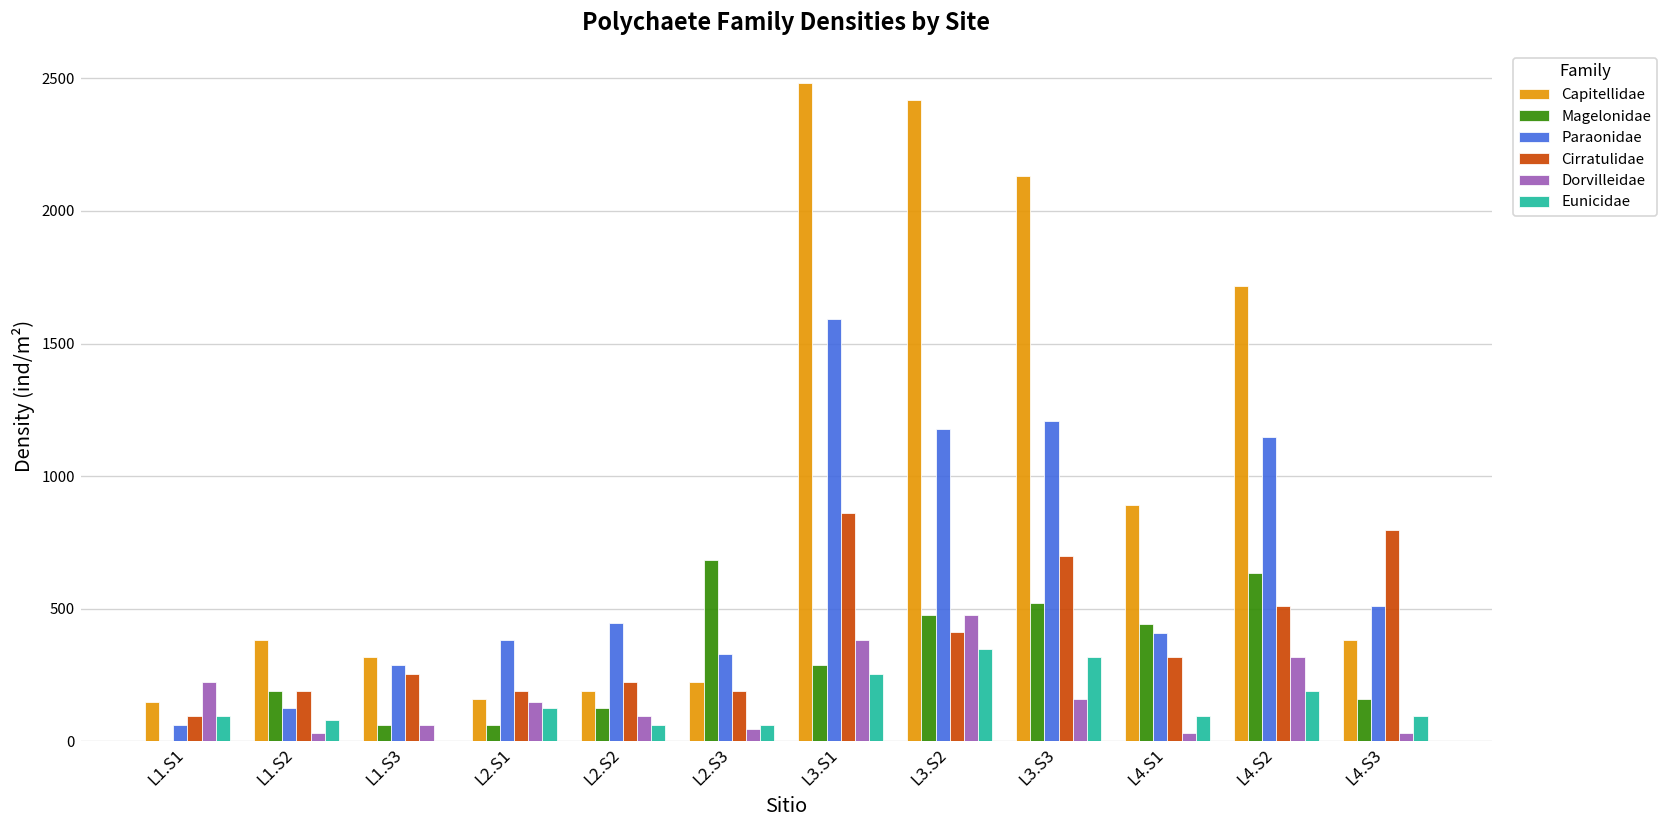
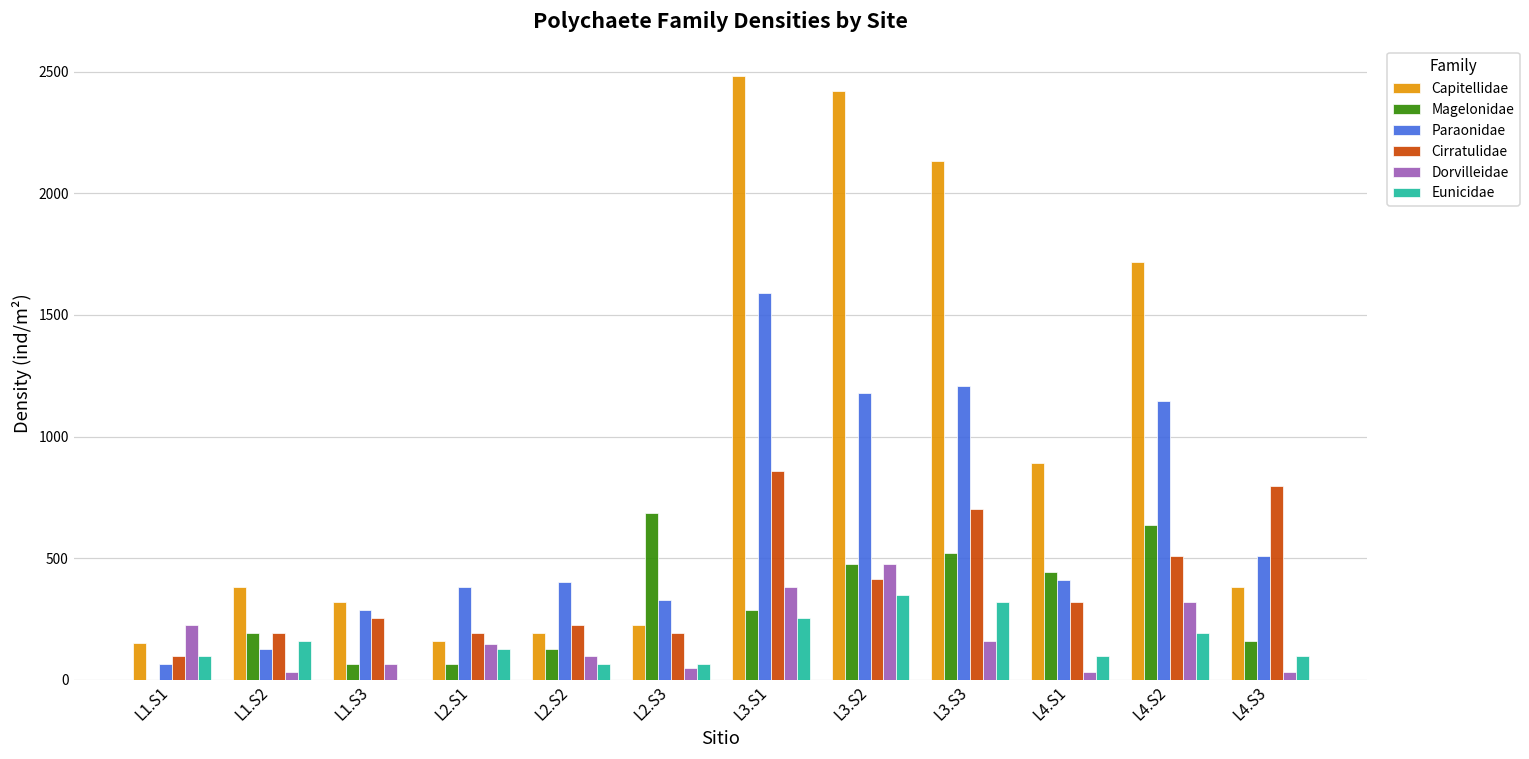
  {
    "Capitellidae": {
      "L1.S1": 150,
      "L1.S2": 380,
      "L1.S3": 320,
      "L2.S1": 160,
      "L2.S2": 190,
      "L2.S3": 220,
      "L3.S1": 2480,
      "L3.S2": 2420,
      "L3.S3": 2130,
      "L4.S1": 890,
      "L4.S2": 1720,
      "L4.S3": 380
    },
    "Magelonidae": {
      "L1.S1": 0,
      "L1.S2": 190,
      "L1.S3": 60,
      "L2.S1": 60,
      "L2.S2": 130,
      "L2.S3": 690,
      "L3.S1": 290,
      "L3.S2": 480,
      "L3.S3": 520,
      "L4.S1": 440,
      "L4.S2": 640,
      "L4.S3": 160
    },
    "Paraonidae": {
      "L1.S1": 60,
      "L1.S2": 130,
      "L1.S3": 290,
      "L2.S1": 380,
-     "L2.S2": 450,
+     "L2.S2": 400,
      "L2.S3": 330,
      "L3.S1": 1590,
      "L3.S2": 1180,
      "L3.S3": 1210,
      "L4.S1": 410,
      "L4.S2": 1150,
      "L4.S3": 510
    },
    "Cirratulidae": {
      "L1.S1": 100,
      "L1.S2": 190,
      "L1.S3": 250,
      "L2.S1": 190,
      "L2.S2": 220,
      "L2.S3": 190,
      "L3.S1": 860,
      "L3.S2": 410,
      "L3.S3": 700,
      "L4.S1": 320,
      "L4.S2": 510,
      "L4.S3": 800
    },
    "Dorvilleidae": {
      "L1.S1": 220,
      "L1.S2": 30,
      "L1.S3": 60,
      "L2.S1": 150,
      "L2.S2": 100,
      "L2.S3": 50,
      "L3.S1": 380,
      "L3.S2": 480,
      "L3.S3": 160,
      "L4.S1": 30,
      "L4.S2": 320,
      "L4.S3": 30
    },
    "Eunicidae": {
      "L1.S1": 100,
-     "L1.S2": 80,
+     "L1.S2": 160,
      "L1.S3": 0,
      "L2.S1": 130,
      "L2.S2": 60,
      "L2.S3": 60,
      "L3.S1": 250,
      "L3.S2": 350,
      "L3.S3": 320,
      "L4.S1": 100,
      "L4.S2": 190,
      "L4.S3": 100
    }
  }
